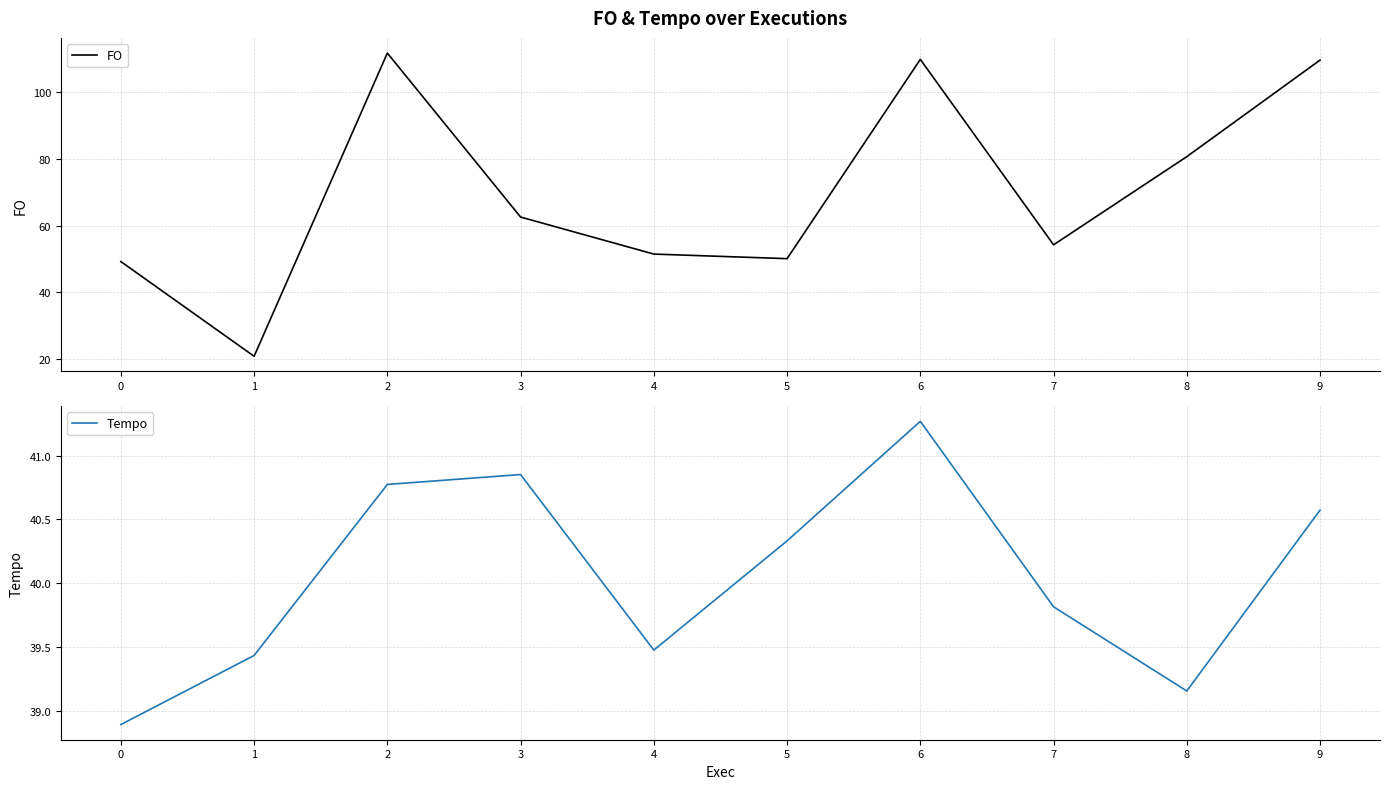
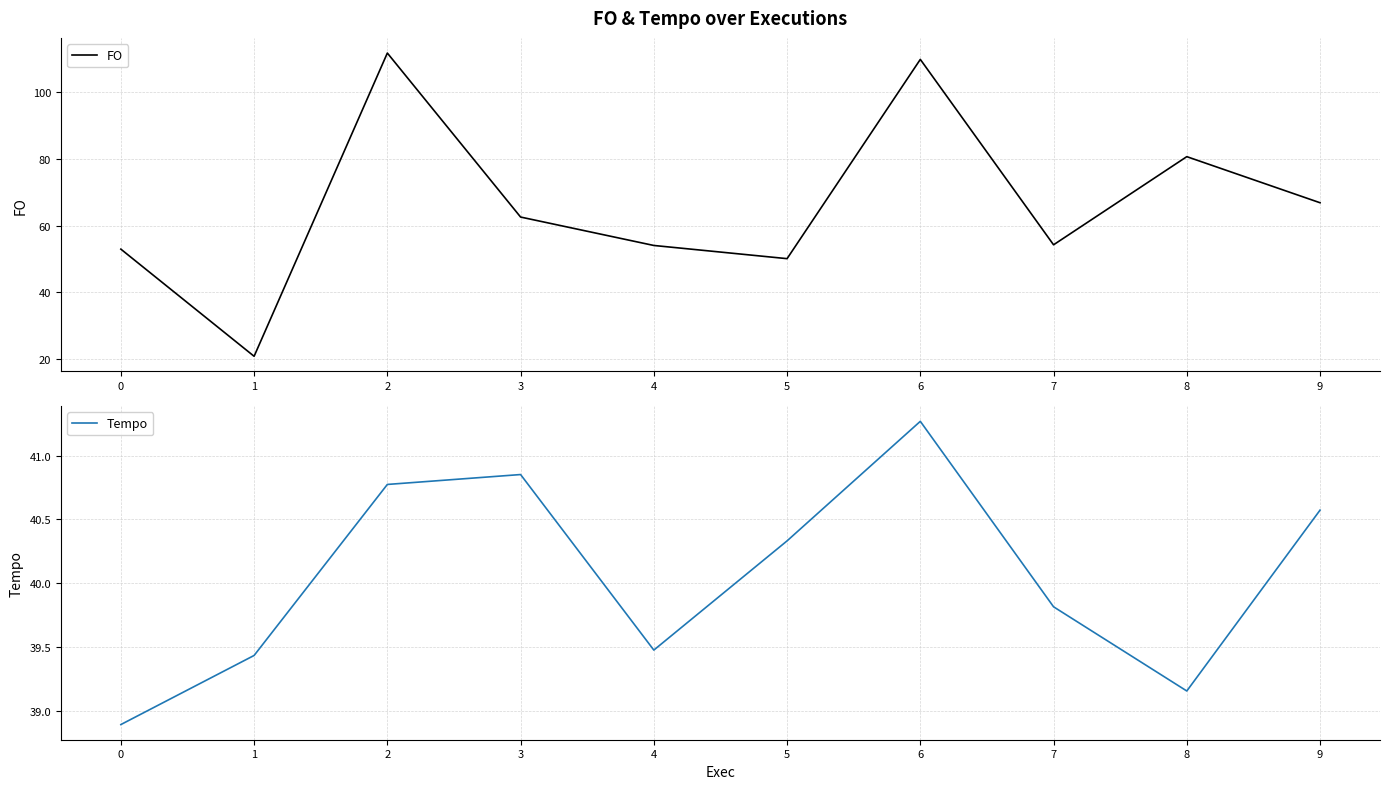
  {
    "FO & Tempo over Executions": {
-     "0": 49,
+     "0": 53,
      "1": 21,
      "2": 112,
      "3": 63,
-     "4": 51,
+     "4": 54,
      "5": 50,
      "6": 110,
      "7": 54,
      "8": 81,
-     "9": 110
+     "9": 67
    }
  }
